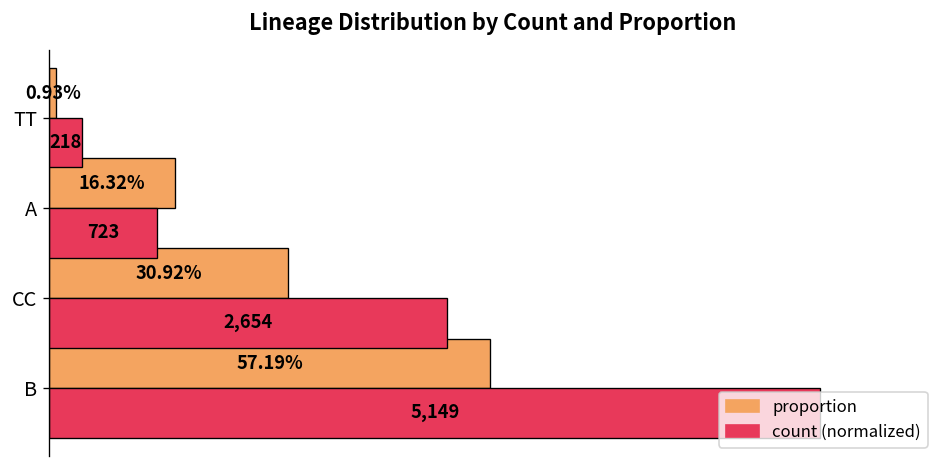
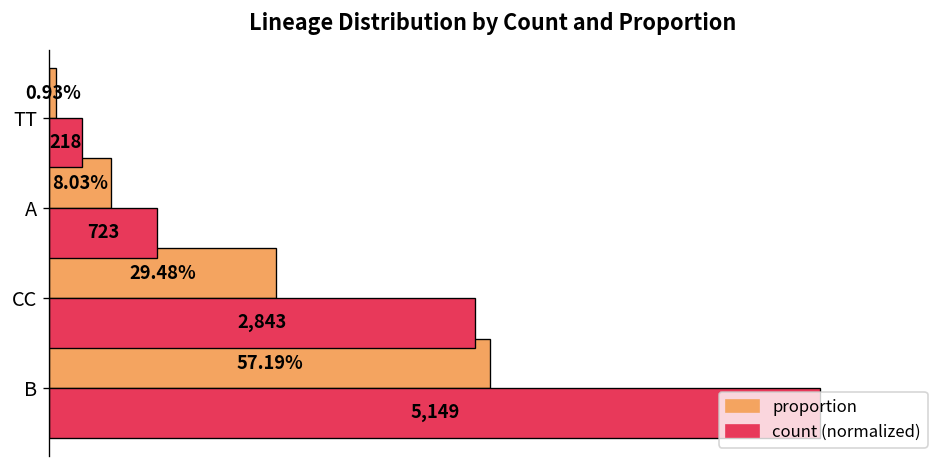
  {
    "proportion": {
      "TT": "0.93%",
-     "A": "16.32%",
-     "CC": "30.92%",
+     "A": "8.03%",
+     "CC": "29.48%",
      "B": "57.19%"
    },
    "count (normalized)": {
-     "CC": "2,654"
+     "CC": "2,843"
    }
  }
